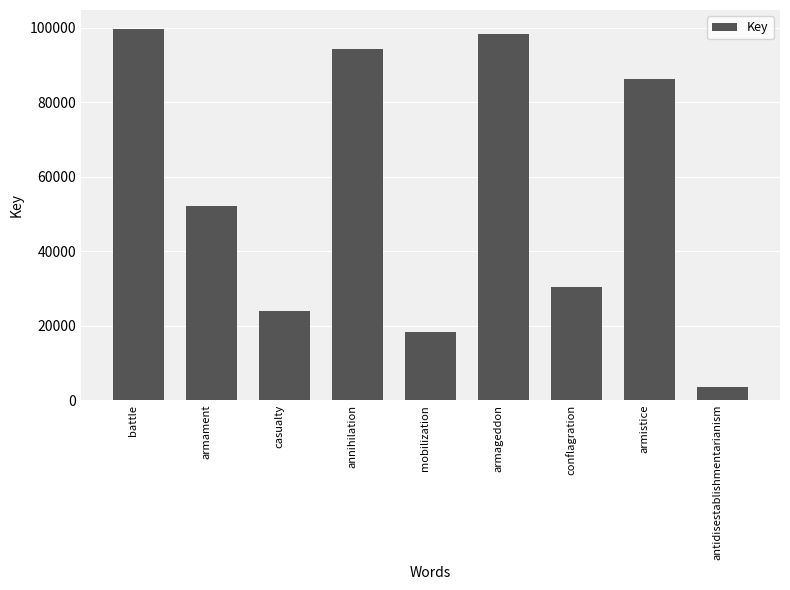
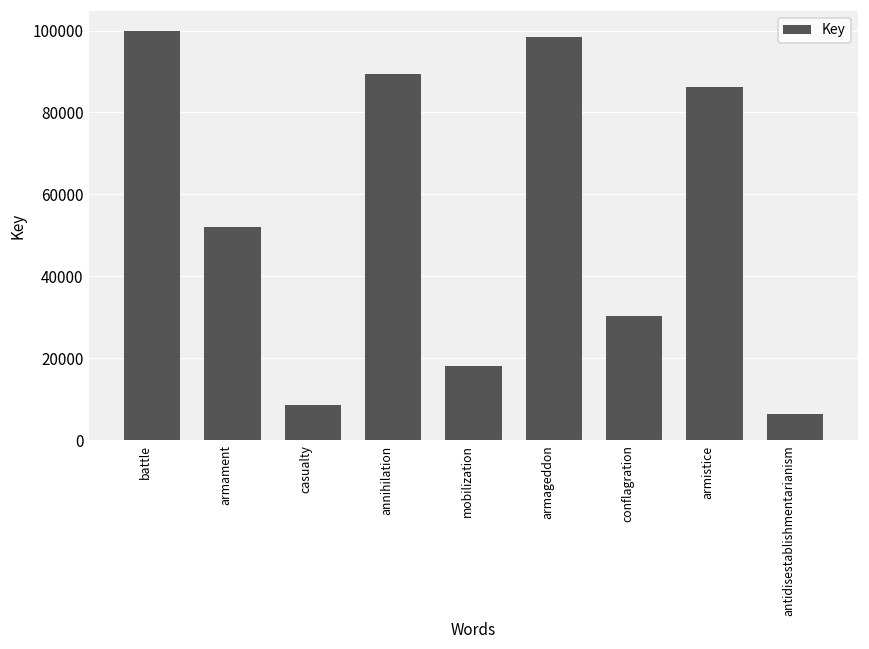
  {
    "battle": 100000,
    "armament": 52000,
-   "casualty": 24000,
-   "annihilation": 94000,
+   "casualty": 9000,
+   "annihilation": 89000,
    "mobilization": 18000,
    "armageddon": 98000,
    "conflagration": 30000,
    "armistice": 86000,
-   "antidisestablishmentarianism": 3000
+   "antidisestablishmentarianism": 6000
  }
